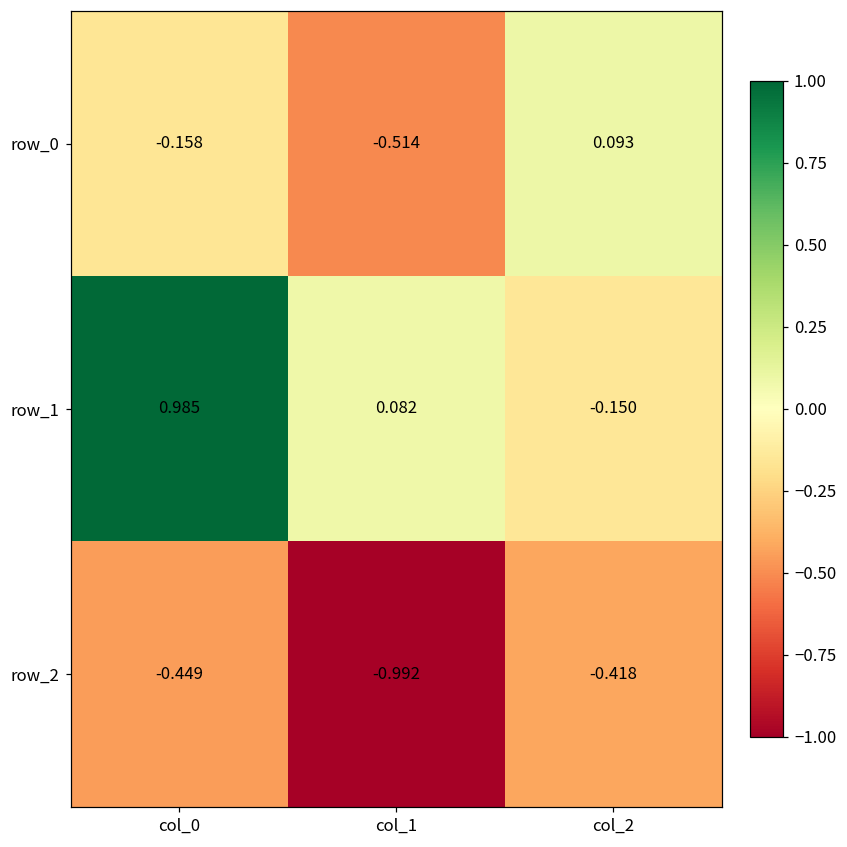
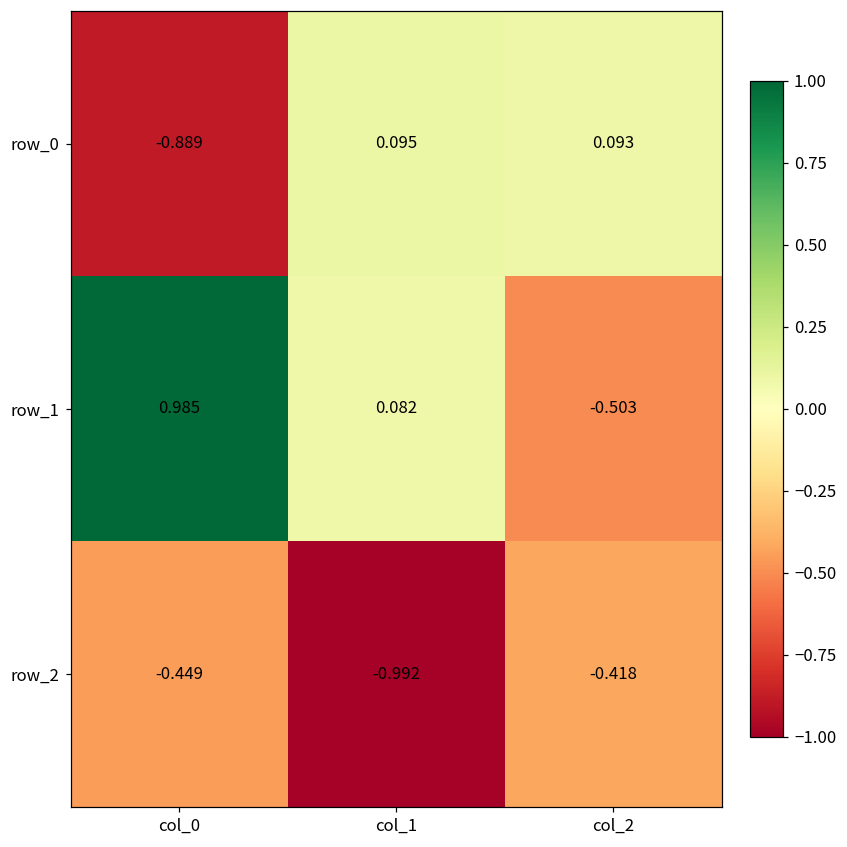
  {
    "row_0": {
-     "col_0": -0.158,
-     "col_1": -0.514,
+     "col_0": -0.889,
+     "col_1": 0.095,
      "col_2": 0.093
    },
    "row_1": {
      "col_0": 0.985,
      "col_1": 0.082,
-     "col_2": -0.150
+     "col_2": -0.503
    },
    "row_2": {
      "col_0": -0.449,
      "col_1": -0.992,
      "col_2": -0.418
    }
  }
